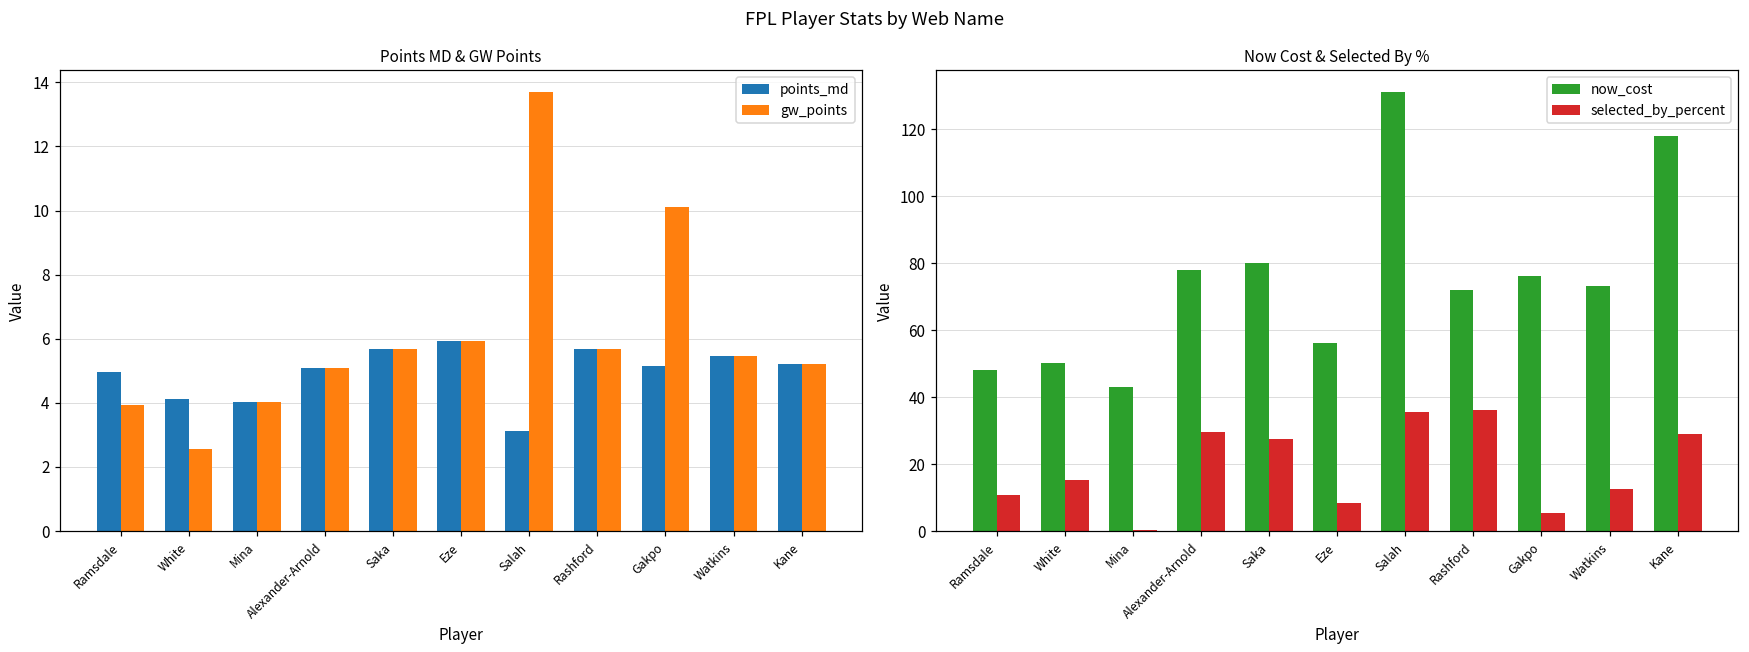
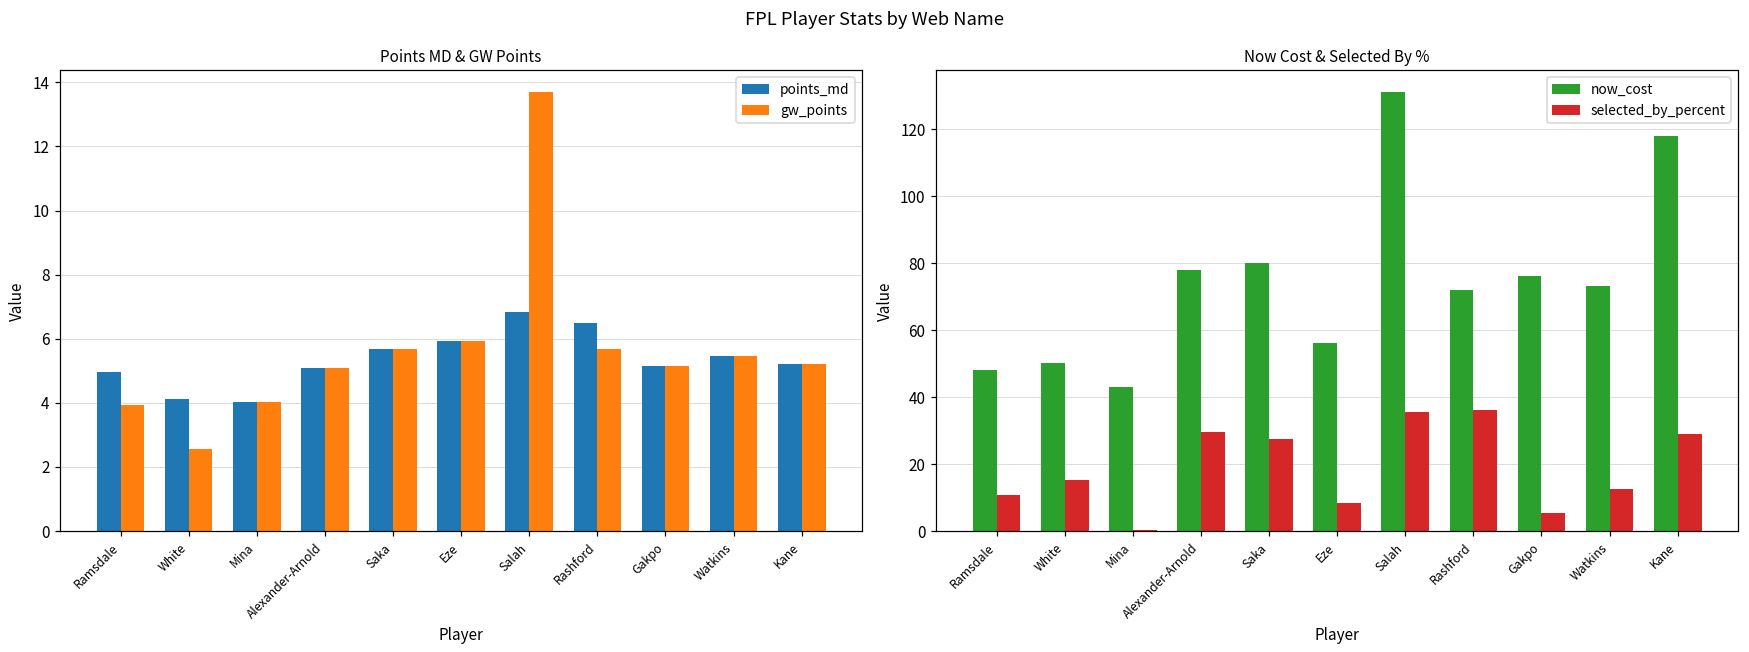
  {
    "Points MD & GW Points": {
      "points_md": {
        "Ramsdale": 5.0,
        "White": 4.1,
        "Mina": 4.0,
        "Alexander-Arnold": 5.1,
        "Saka": 5.7,
        "Eze": 5.9,
-       "Salah": 3.1,
-       "Rashford": 5.7,
+       "Salah": 6.8,
+       "Rashford": 6.5,
        "Gakpo": 5.2,
        "Watkins": 5.5,
        "Kane": 5.2
      },
      "gw_points": {
        "Ramsdale": 3.9,
        "White": 2.6,
        "Mina": 4.0,
        "Alexander-Arnold": 5.1,
        "Saka": 5.7,
        "Eze": 5.9,
        "Salah": 13.7,
        "Rashford": 5.7,
-       "Gakpo": 10.1,
+       "Gakpo": 5.2,
        "Watkins": 5.5,
        "Kane": 5.2
      }
    },
    "Now Cost & Selected By %": {
      "now_cost": {
        "Ramsdale": 48,
        "White": 50,
        "Mina": 43,
        "Alexander-Arnold": 78,
        "Saka": 80,
        "Eze": 56,
        "Salah": 131,
        "Rashford": 72,
        "Gakpo": 76,
        "Watkins": 73,
        "Kane": 118
      },
      "selected_by_percent": {
        "Ramsdale": 11,
        "White": 15,
        "Alexander-Arnold": 29,
        "Saka": 27,
        "Eze": 8,
        "Salah": 36,
        "Rashford": 36,
        "Gakpo": 5,
        "Watkins": 13,
        "Kane": 29
      }
    }
  }
